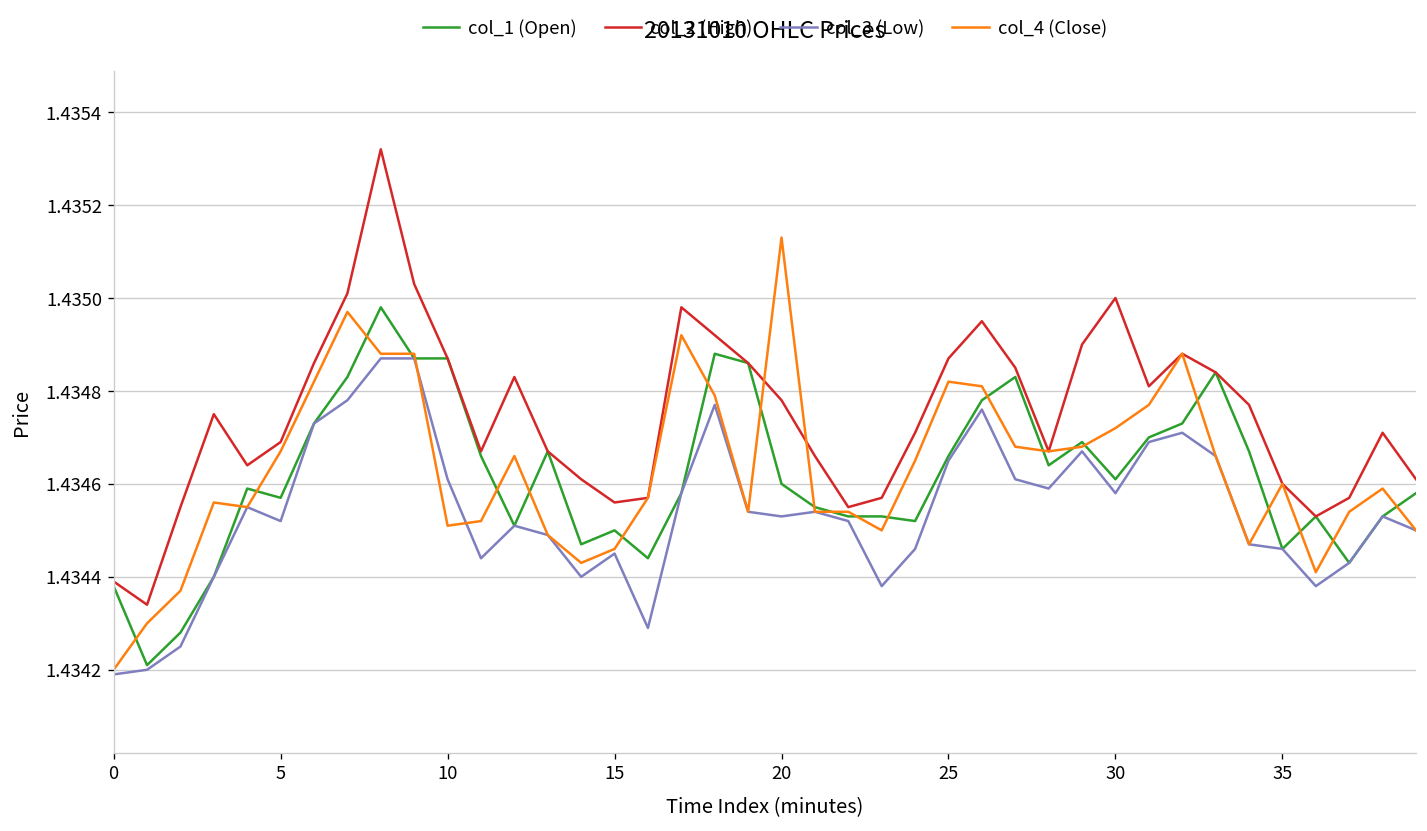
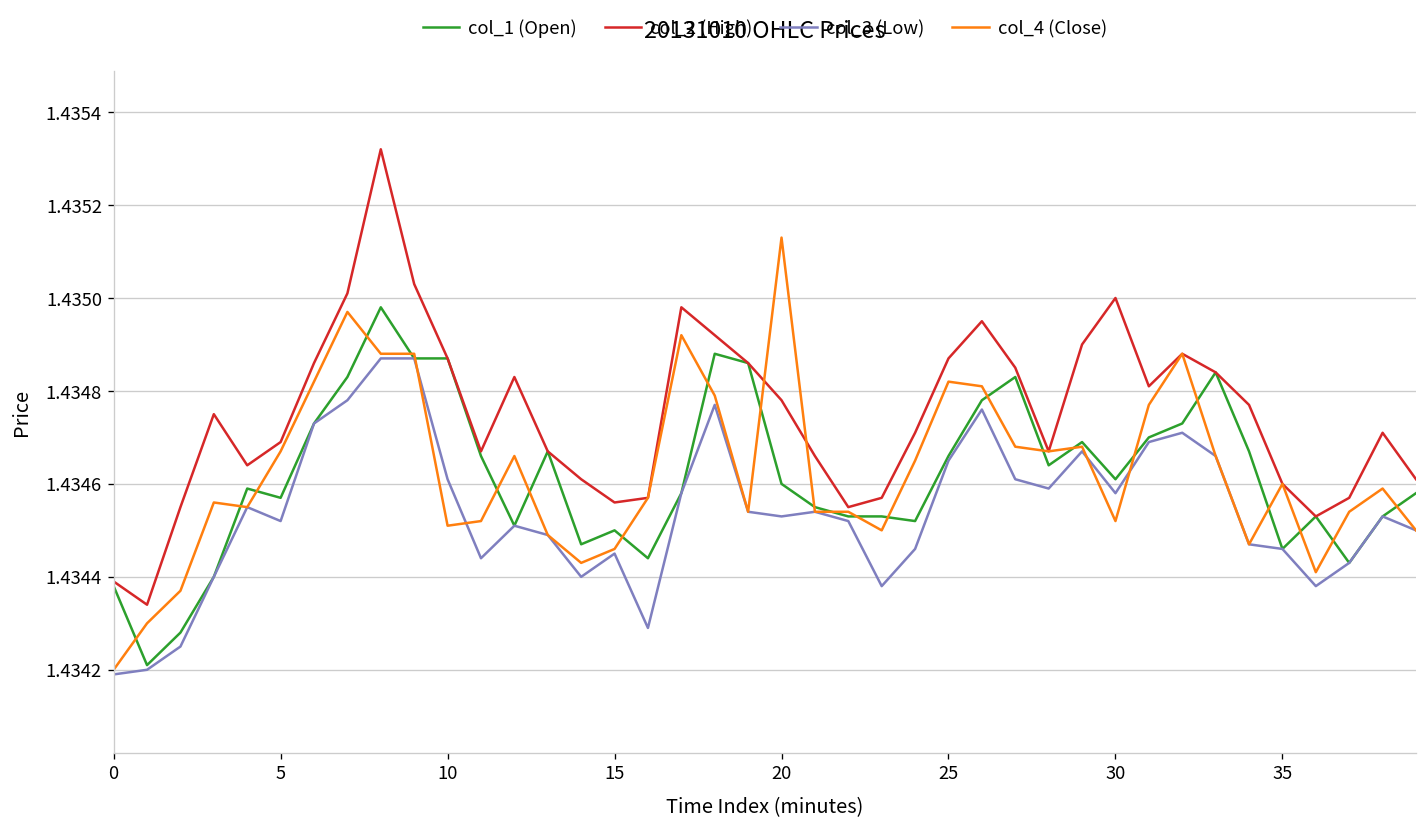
  {
    "col_1 (Open)": {
      "0": 1.43438,
      "5": 1.43457,
      "15": 1.43450,
      "20": 1.43460,
      "25": 1.43466,
      "30": 1.43461
    },
    "col_2 (High)": {
      "0": 1.43439,
      "5": 1.43469,
      "15": 1.43456,
      "20": 1.43478,
      "25": 1.43487,
      "30": 1.43500
    },
    "col_3 (Low)": {
      "0": 1.43419,
      "5": 1.43452,
      "10": 1.43461,
      "15": 1.43445,
      "20": 1.43453,
      "25": 1.43465,
      "30": 1.43458
    },
    "col_4 (Close)": {
      "0": 1.43420,
      "5": 1.43467,
      "10": 1.43451,
      "15": 1.43446,
      "20": 1.43513,
      "25": 1.43482,
-     "30": 1.43472
+     "30": 1.43452
    }
  }
